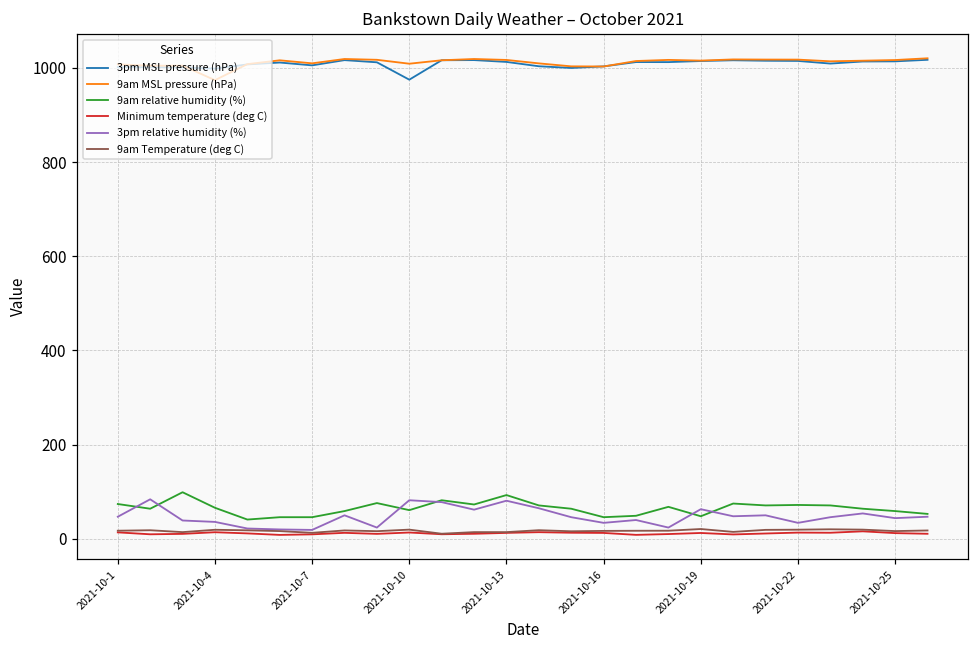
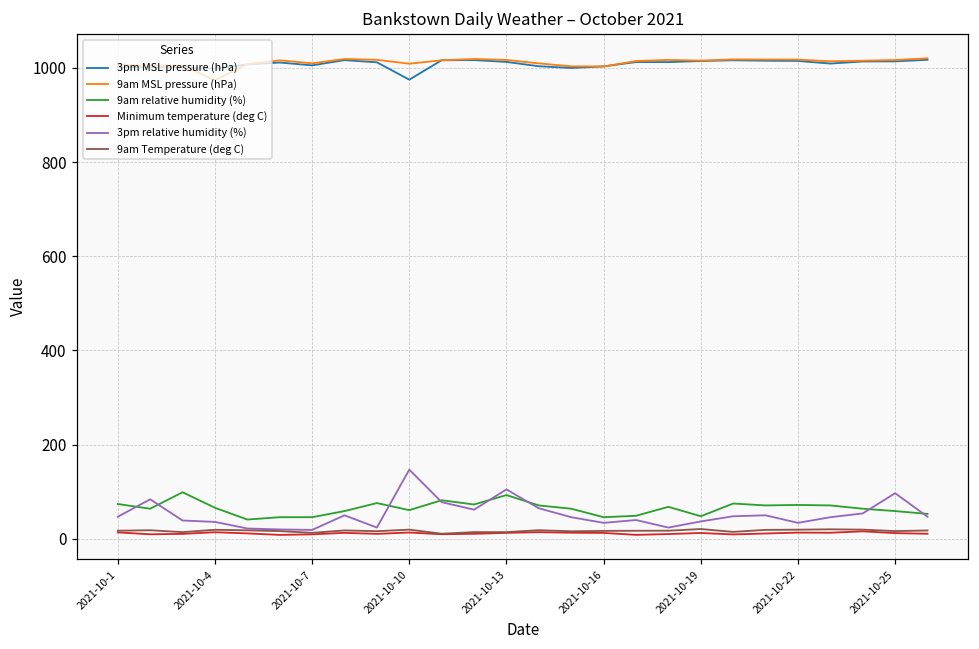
  {
    "3pm MSL pressure (hPa)": {
      "2021-10-10": 980
    },
    "9am MSL pressure (hPa)": {
      "2021-10-10": 1010
    },
    "9am relative humidity (%)": {
      "2021-10-1": 70,
      "2021-10-4": 70,
      "2021-10-7": 50,
      "2021-10-10": 60,
      "2021-10-13": 90,
      "2021-10-16": 50,
      "2021-10-19": 50,
      "2021-10-22": 70,
      "2021-10-25": 60
    },
    "Minimum temperature (deg C)": {
      "2021-10-10": 10,
      "2021-10-19": 10,
      "2021-10-22": 10
    },
    "3pm relative humidity (%)": {
      "2021-10-1": 50,
      "2021-10-4": 40,
      "2021-10-7": 20,
-     "2021-10-10": 80,
-     "2021-10-13": 80,
+     "2021-10-10": 150,
+     "2021-10-13": 110,
      "2021-10-16": 30,
-     "2021-10-19": 60,
+     "2021-10-19": 40,
      "2021-10-22": 30,
-     "2021-10-25": 40
+     "2021-10-25": 100
    },
    "9am Temperature (deg C)": {
      "2021-10-10": 20,
      "2021-10-19": 20,
      "2021-10-22": 20
    }
  }
